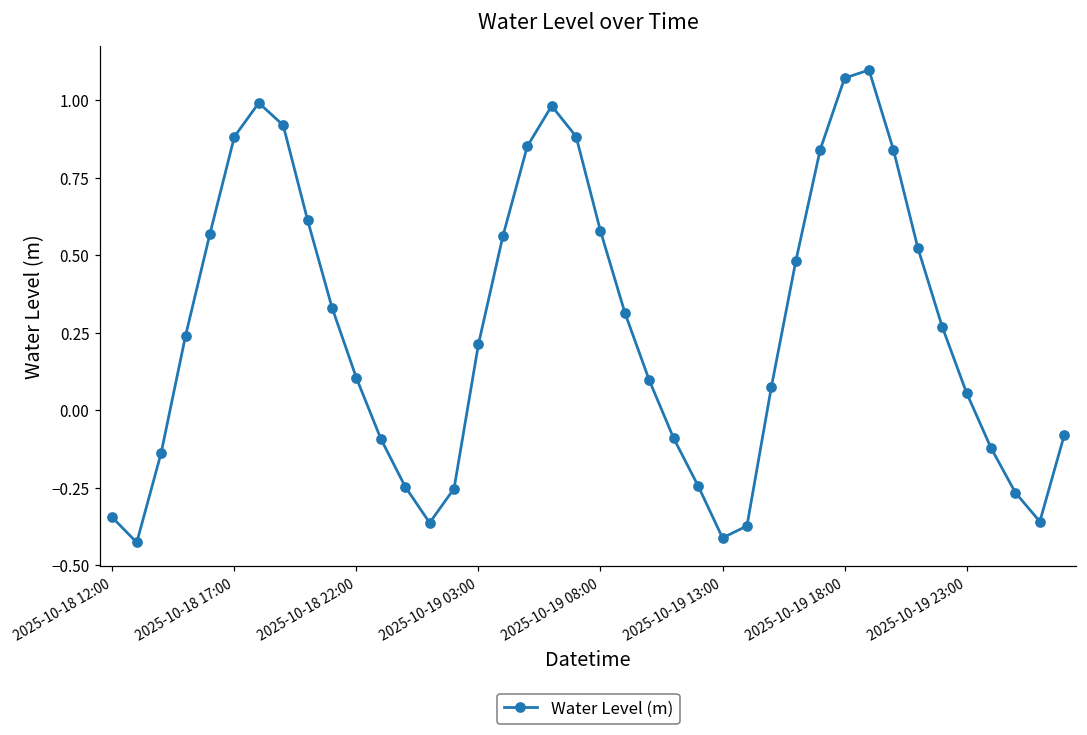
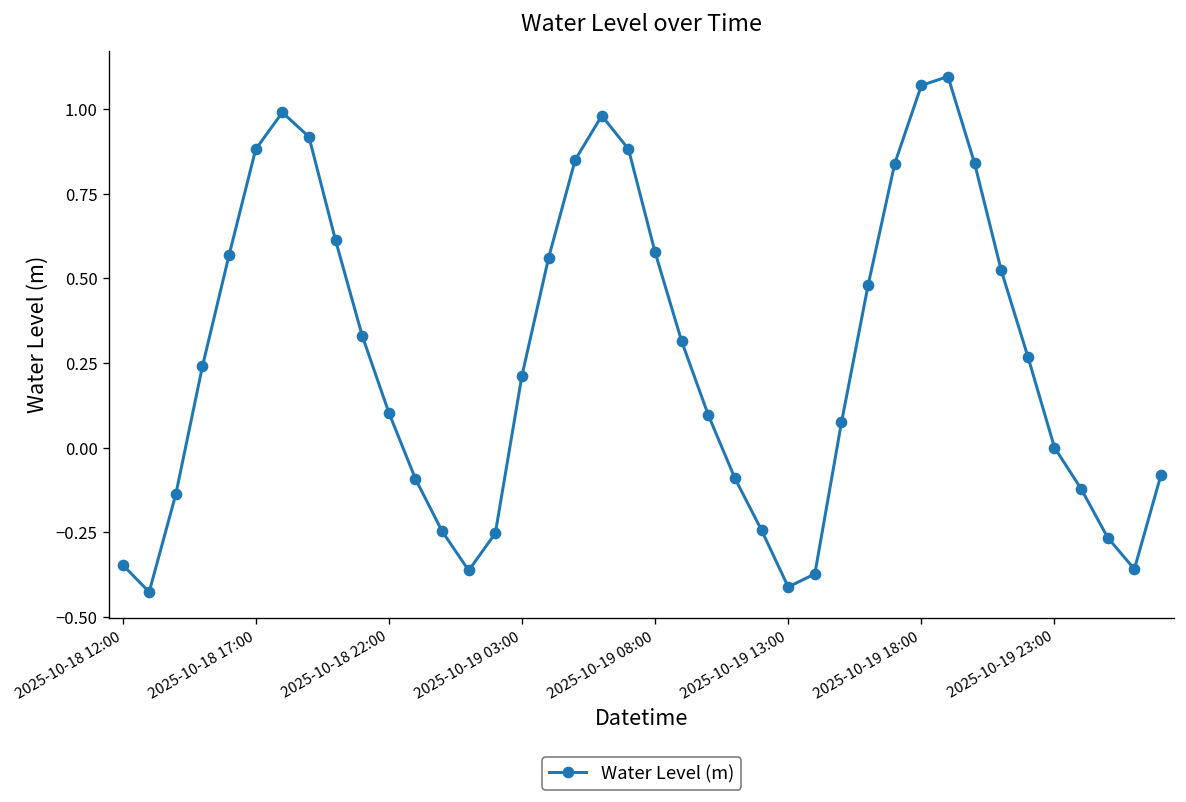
  {
    "2025-10-18 12:00": -0.35,
    "2025-10-18 17:00": 0.88,
    "2025-10-18 22:00": 0.10,
    "2025-10-19 03:00": 0.21,
    "2025-10-19 08:00": 0.58,
    "2025-10-19 13:00": -0.41,
    "2025-10-19 18:00": 1.07,
-   "2025-10-19 23:00": 0.06
+   "2025-10-19 23:00": 0.00
  }
